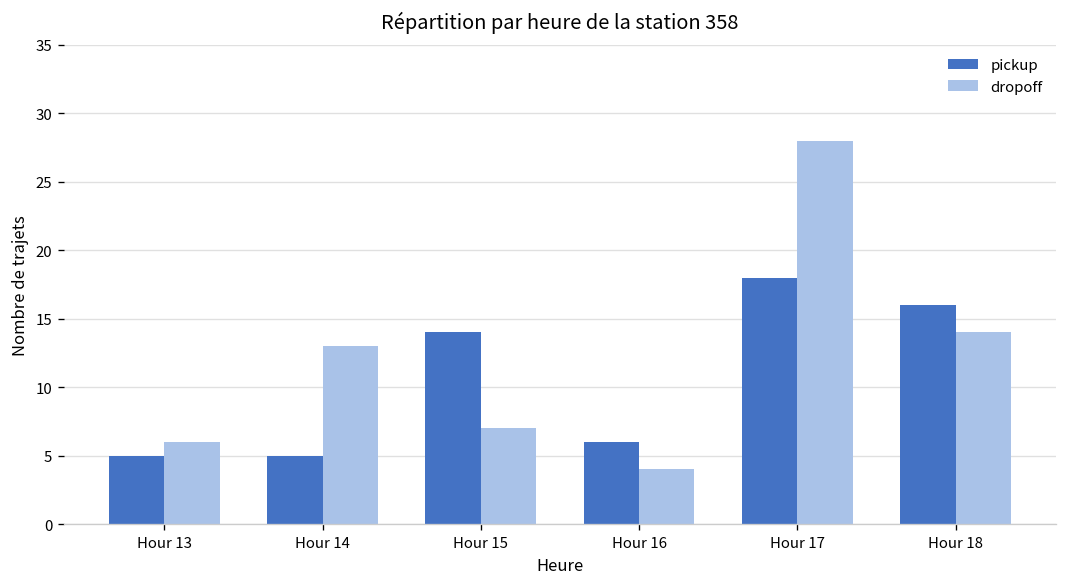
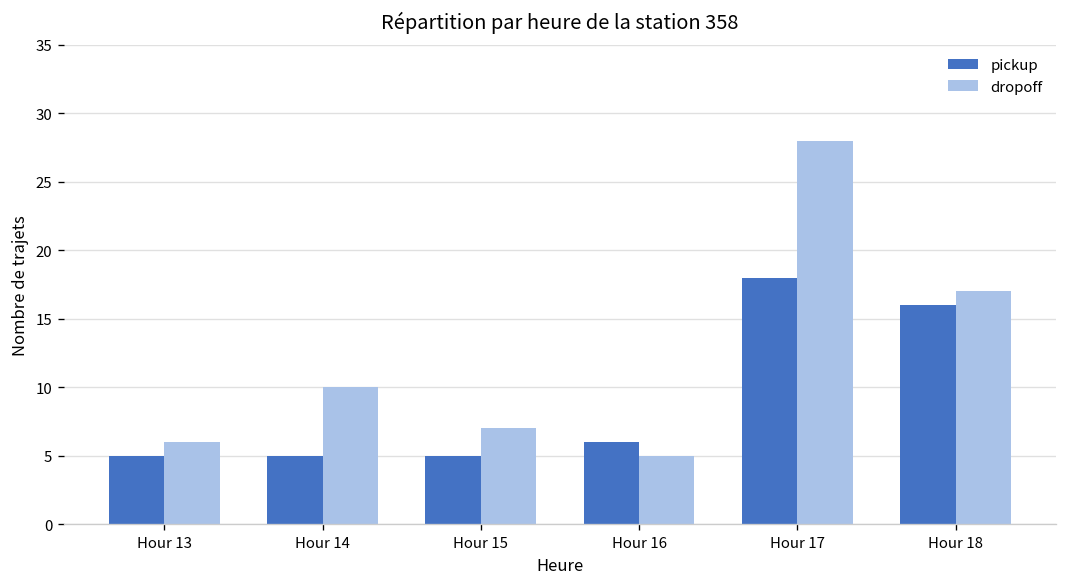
  {
    "pickup": {
      "Hour 13": 5,
      "Hour 14": 5,
-     "Hour 15": 14,
+     "Hour 15": 5,
      "Hour 16": 6,
      "Hour 17": 18,
      "Hour 18": 16
    },
    "dropoff": {
      "Hour 13": 6,
-     "Hour 14": 13,
+     "Hour 14": 10,
      "Hour 15": 7,
-     "Hour 16": 4,
+     "Hour 16": 5,
      "Hour 17": 28,
-     "Hour 18": 14
+     "Hour 18": 17
    }
  }
